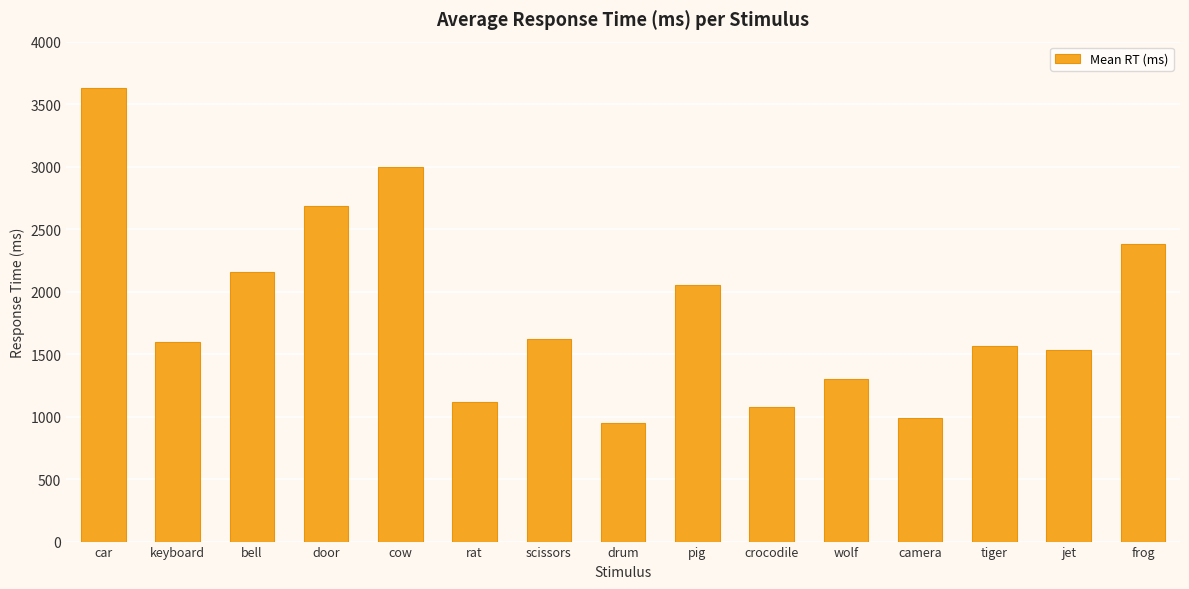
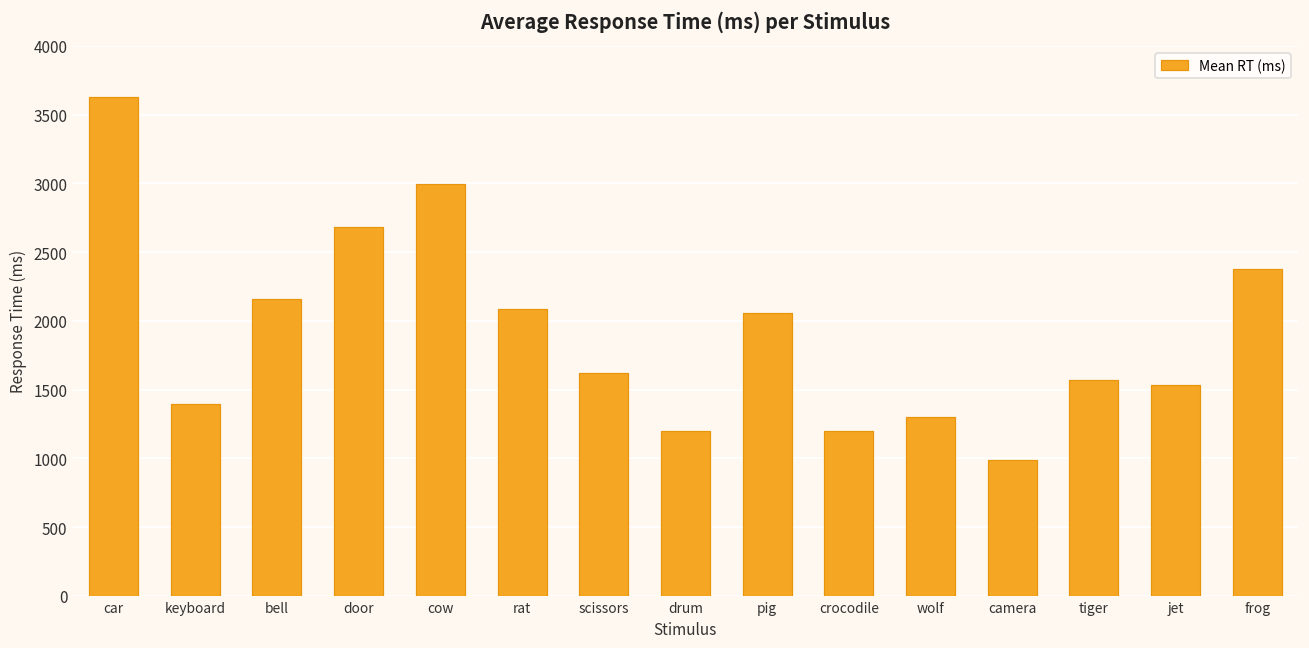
  {
    "car": 3630,
-   "keyboard": 1600,
+   "keyboard": 1390,
    "bell": 2160,
    "door": 2680,
    "cow": 3000,
-   "rat": 1120,
+   "rat": 2090,
    "scissors": 1620,
-   "drum": 950,
+   "drum": 1200,
    "pig": 2050,
-   "crocodile": 1080,
+   "crocodile": 1200,
    "wolf": 1300,
    "camera": 990,
    "tiger": 1570,
    "jet": 1530,
    "frog": 2380
  }
